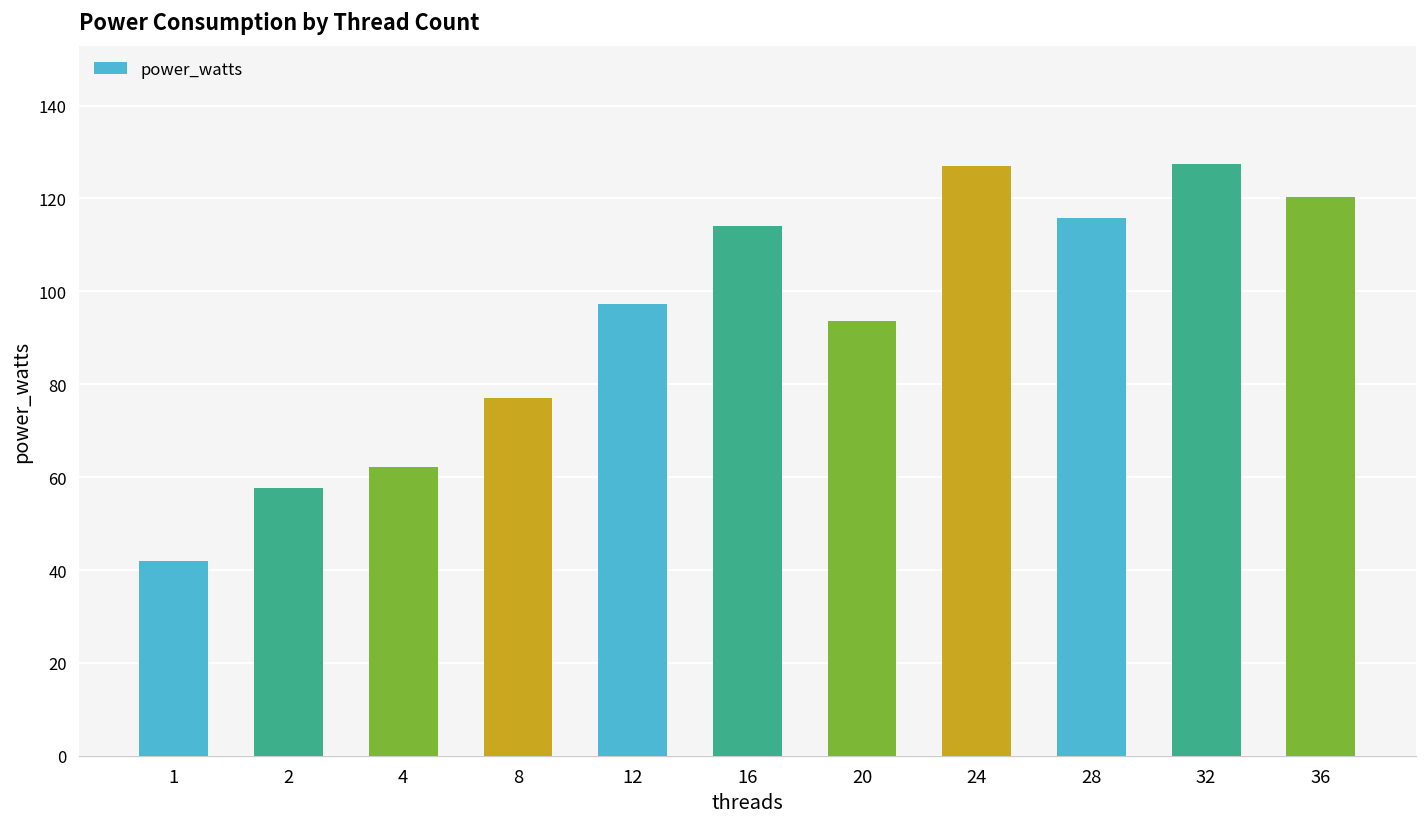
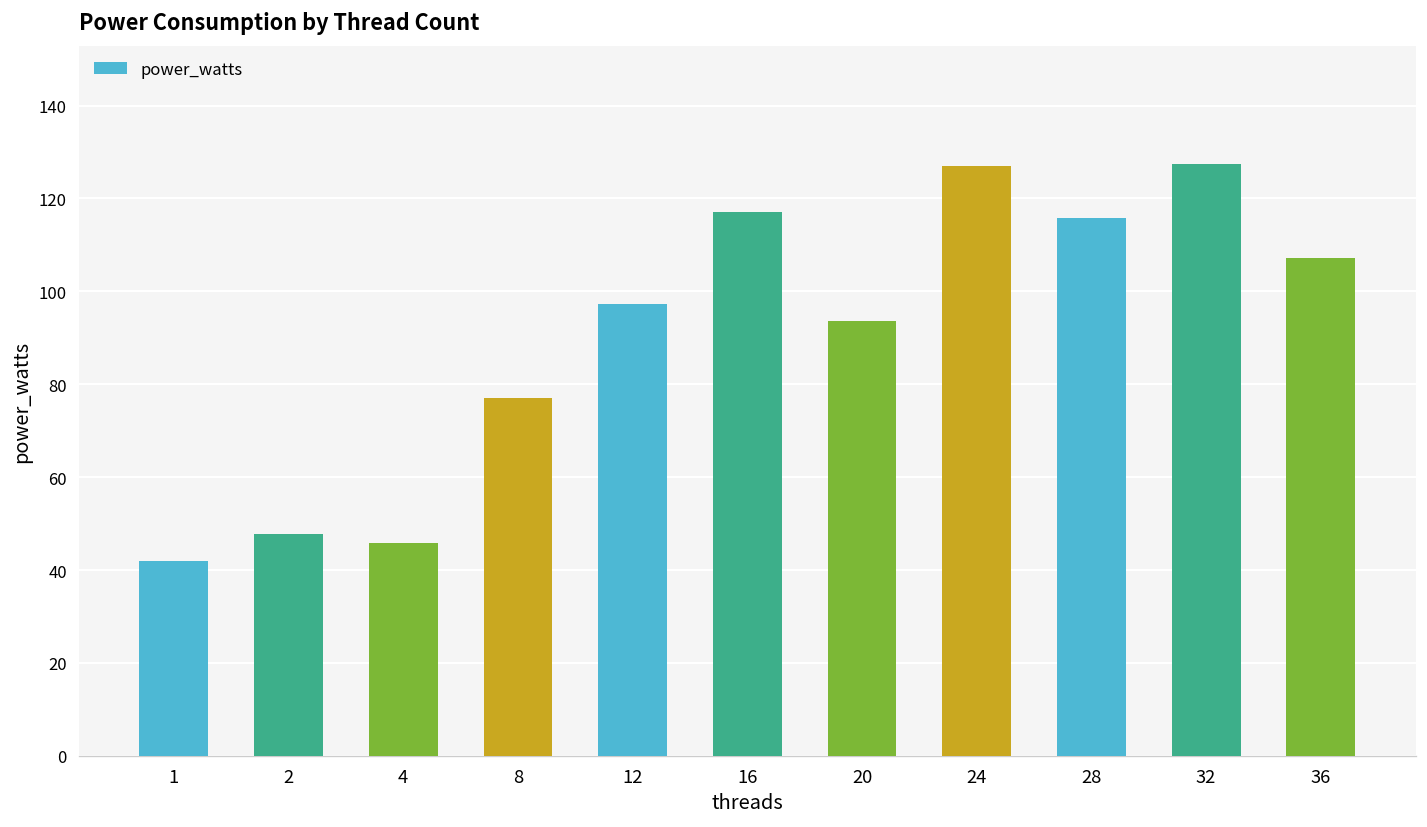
  {
    "1": 42,
-   "2": 58,
-   "4": 62,
+   "2": 48,
+   "4": 46,
    "8": 77,
    "12": 97,
-   "16": 114,
+   "16": 117,
    "20": 94,
    "24": 127,
    "28": 116,
    "32": 127,
-   "36": 120
+   "36": 107
  }
